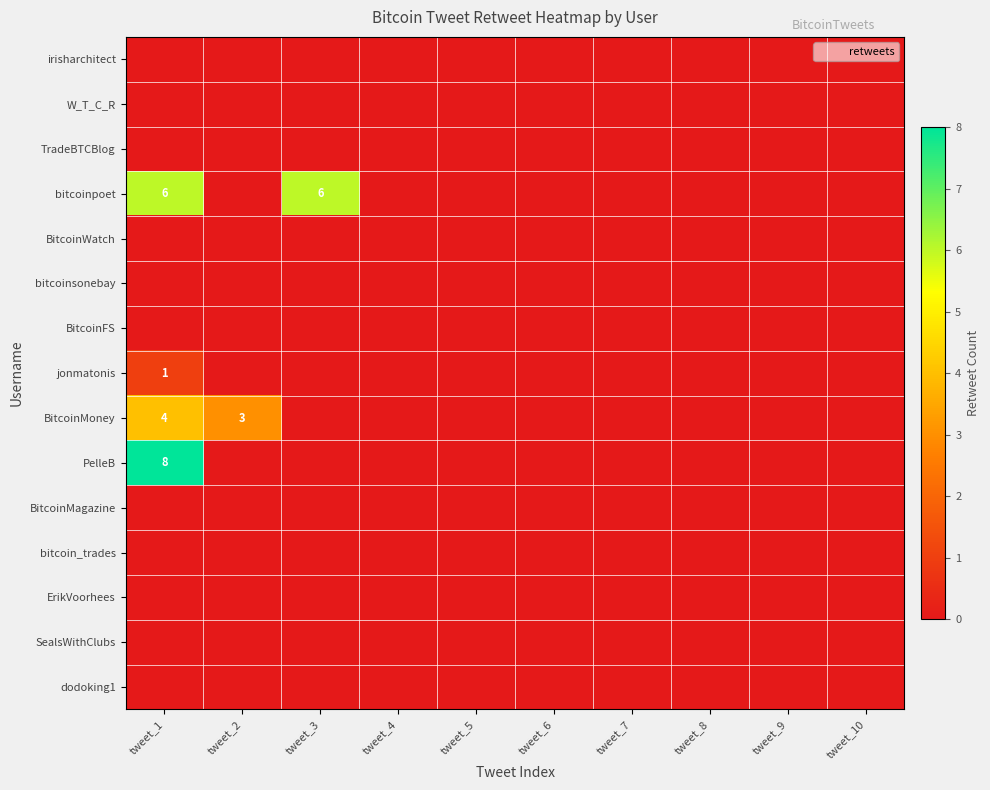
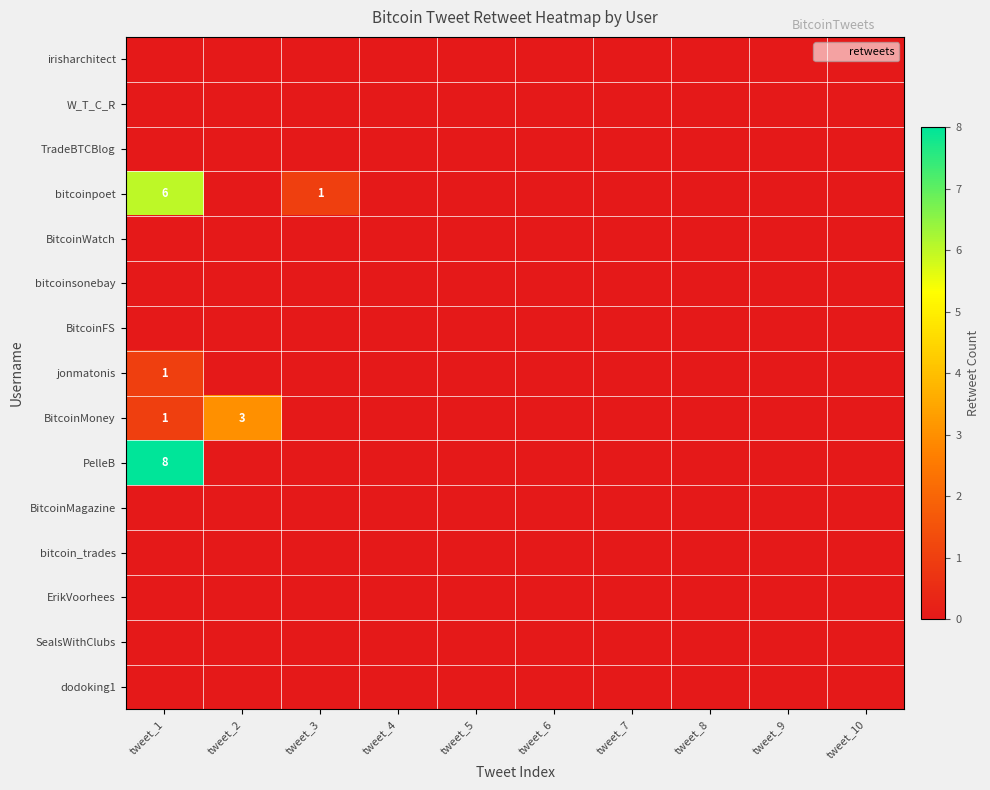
  {
    "bitcoinpoet": {
      "tweet_1": 6,
-     "tweet_3": 6
+     "tweet_3": 1
    },
    "jonmatonis": {
      "tweet_1": 1
    },
    "BitcoinMoney": {
-     "tweet_1": 4,
+     "tweet_1": 1,
      "tweet_2": 3
    },
    "PelleB": {
      "tweet_1": 8
    }
  }
